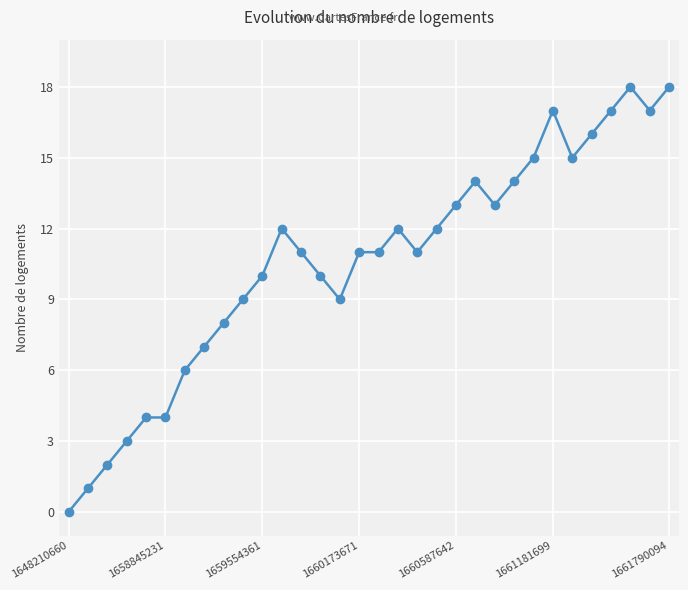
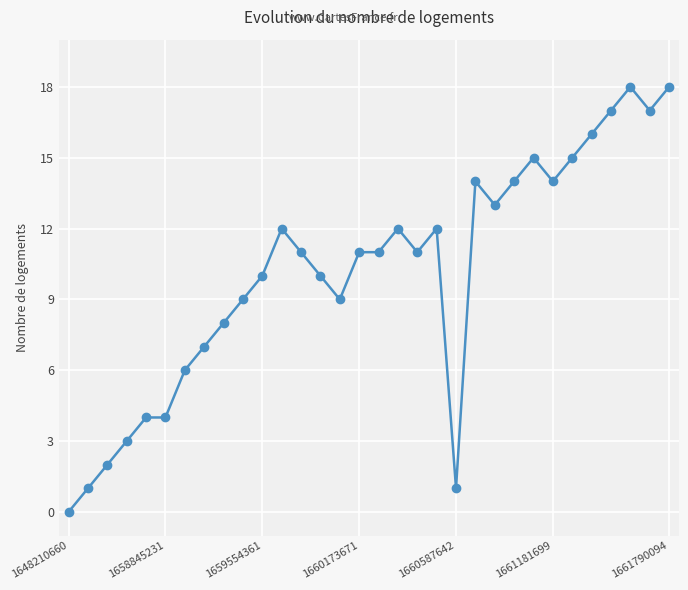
  {
    "1648210660": 0,
    "1658845231": 4,
    "1659554361": 10,
    "1660173671": 11,
-   "1660587642": 13,
-   "1661181699": 17,
+   "1660587642": 1,
+   "1661181699": 14,
    "1661790094": 18
  }
